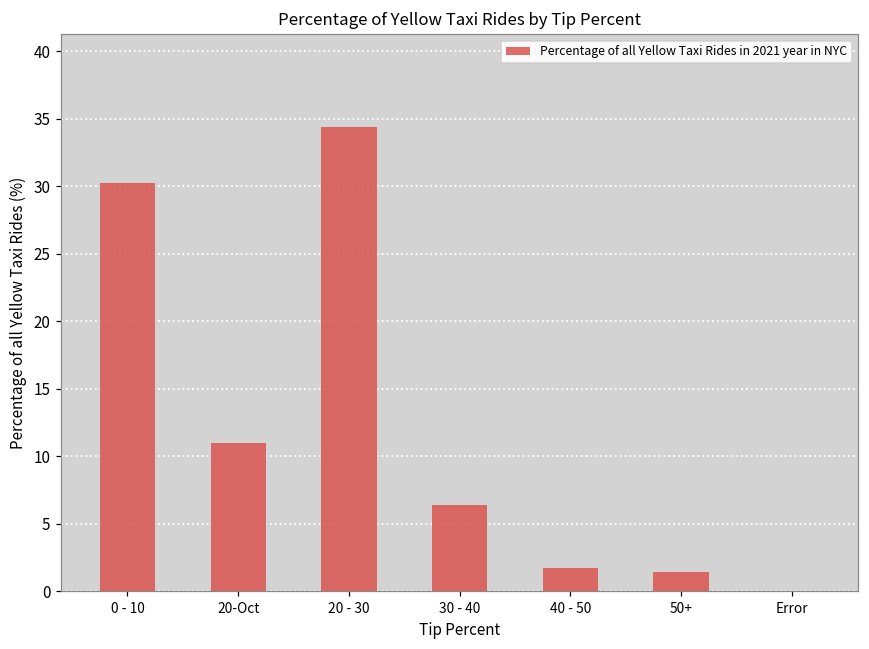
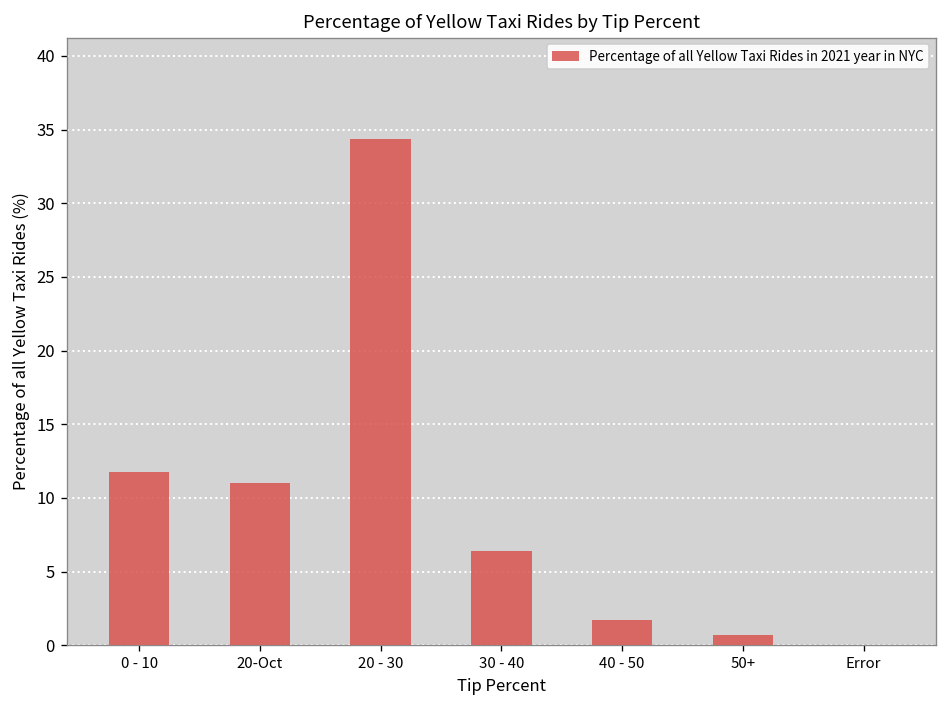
  {
-   "0 - 10": 30.3,
+   "0 - 10": 11.7,
    "20-Oct": 11.0,
    "20 - 30": 34.4,
    "30 - 40": 6.4,
    "40 - 50": 1.7,
-   "50+": 1.5
+   "50+": 0.7
  }
